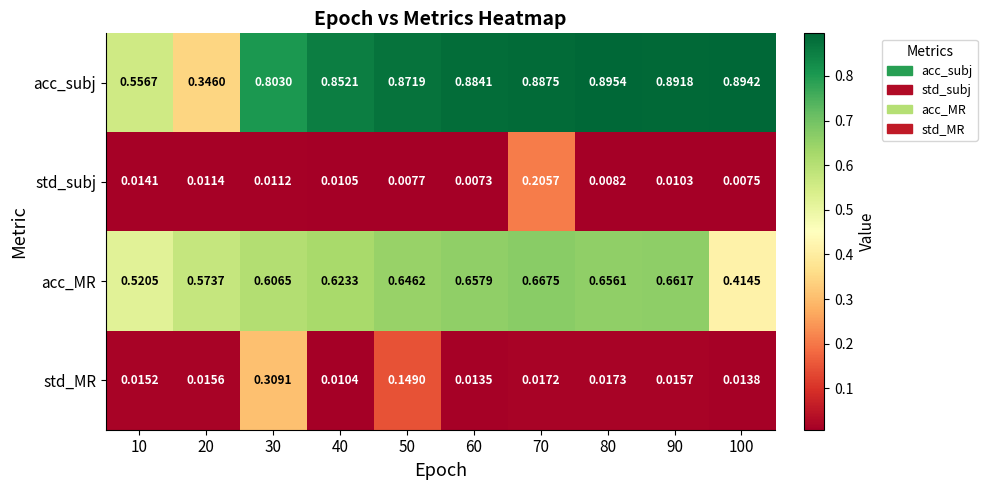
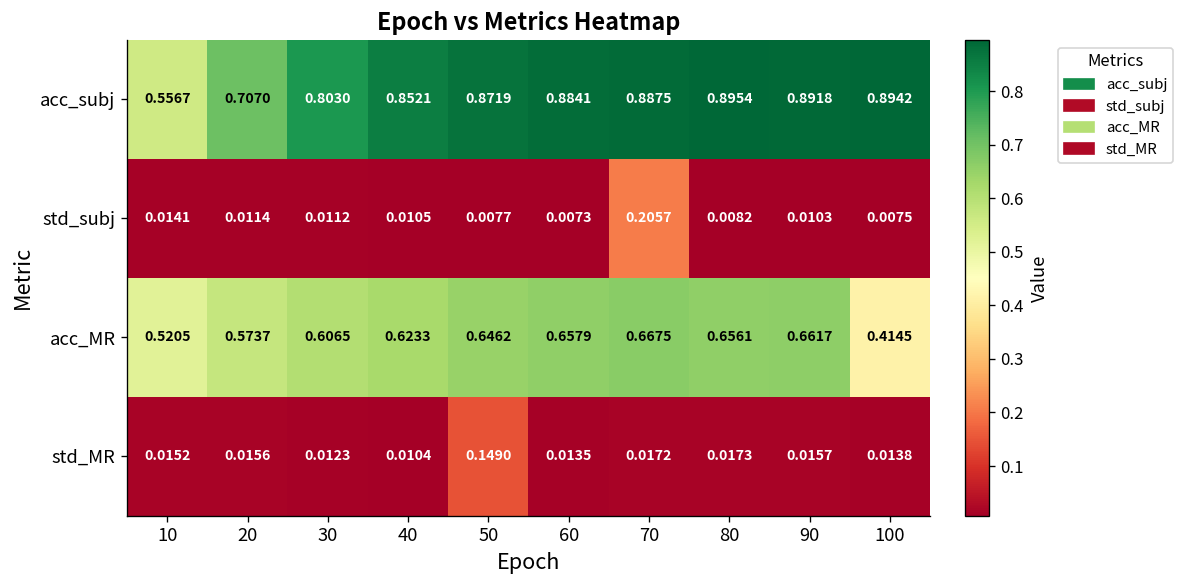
  {
    "acc_subj": {
      "10": 0.5567,
-     "20": 0.3460,
+     "20": 0.7070,
      "30": 0.8030,
      "40": 0.8521,
      "50": 0.8719,
      "60": 0.8841,
      "70": 0.8875,
      "80": 0.8954,
      "90": 0.8918,
      "100": 0.8942
    },
    "std_subj": {
      "10": 0.0141,
      "20": 0.0114,
      "30": 0.0112,
      "40": 0.0105,
      "50": 0.0077,
      "60": 0.0073,
      "70": 0.2057,
      "80": 0.0082,
      "90": 0.0103,
      "100": 0.0075
    },
    "acc_MR": {
      "10": 0.5205,
      "20": 0.5737,
      "30": 0.6065,
      "40": 0.6233,
      "50": 0.6462,
      "60": 0.6579,
      "70": 0.6675,
      "80": 0.6561,
      "90": 0.6617,
      "100": 0.4145
    },
    "std_MR": {
      "10": 0.0152,
      "20": 0.0156,
-     "30": 0.3091,
+     "30": 0.0123,
      "40": 0.0104,
      "50": 0.1490,
      "60": 0.0135,
      "70": 0.0172,
      "80": 0.0173,
      "90": 0.0157,
      "100": 0.0138
    }
  }
